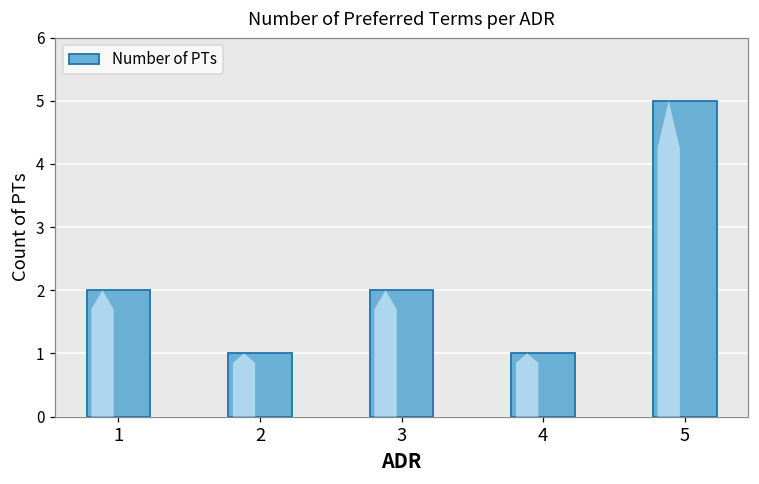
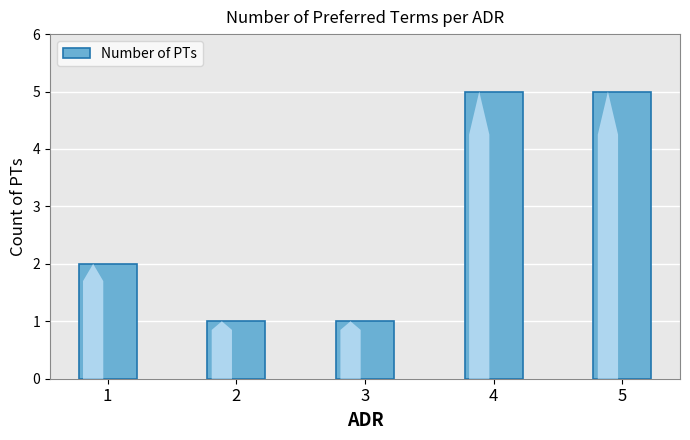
  {
    "1": 2,
    "2": 1,
-   "3": 2,
-   "4": 1,
+   "3": 1,
+   "4": 5,
    "5": 5
  }
